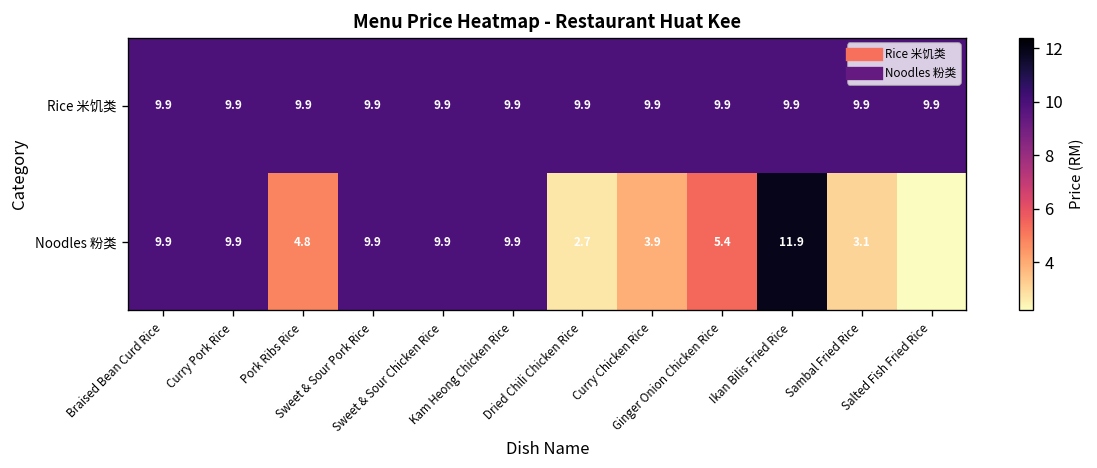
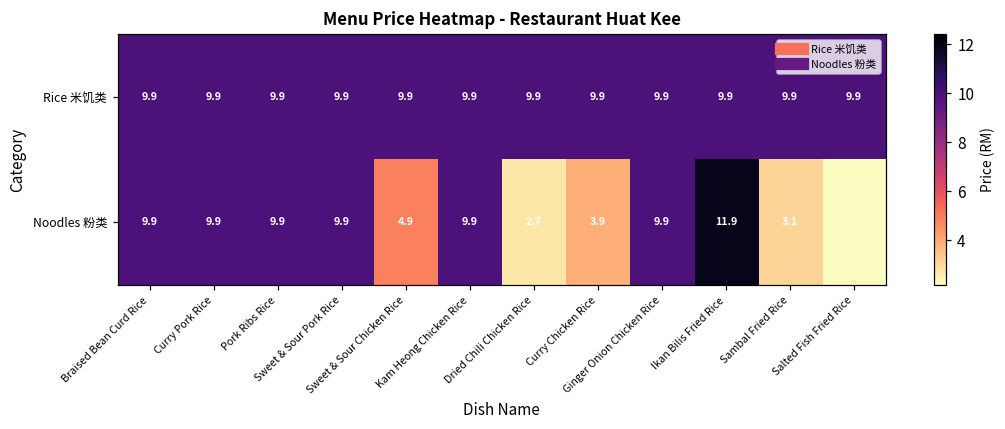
  {
    "Rice 米饥类": {
      "Braised Bean Curd Rice": 9.9,
      "Curry Pork Rice": 9.9,
      "Pork Ribs Rice": 9.9,
      "Sweet & Sour Pork Rice": 9.9,
      "Sweet & Sour Chicken Rice": 9.9,
      "Kam Heong Chicken Rice": 9.9,
      "Dried Chili Chicken Rice": 9.9,
      "Curry Chicken Rice": 9.9,
      "Ginger Onion Chicken Rice": 9.9,
      "Ikan Bilis Fried Rice": 9.9,
      "Sambal Fried Rice": 9.9,
      "Salted Fish Fried Rice": 9.9
    },
    "Noodles 粉类": {
      "Braised Bean Curd Rice": 9.9,
      "Curry Pork Rice": 9.9,
-     "Pork Ribs Rice": 4.8,
+     "Pork Ribs Rice": 9.9,
      "Sweet & Sour Pork Rice": 9.9,
-     "Sweet & Sour Chicken Rice": 9.9,
+     "Sweet & Sour Chicken Rice": 4.9,
      "Kam Heong Chicken Rice": 9.9,
      "Dried Chili Chicken Rice": 2.7,
      "Curry Chicken Rice": 3.9,
-     "Ginger Onion Chicken Rice": 5.4,
+     "Ginger Onion Chicken Rice": 9.9,
      "Ikan Bilis Fried Rice": 11.9,
      "Sambal Fried Rice": 3.1
    }
  }
